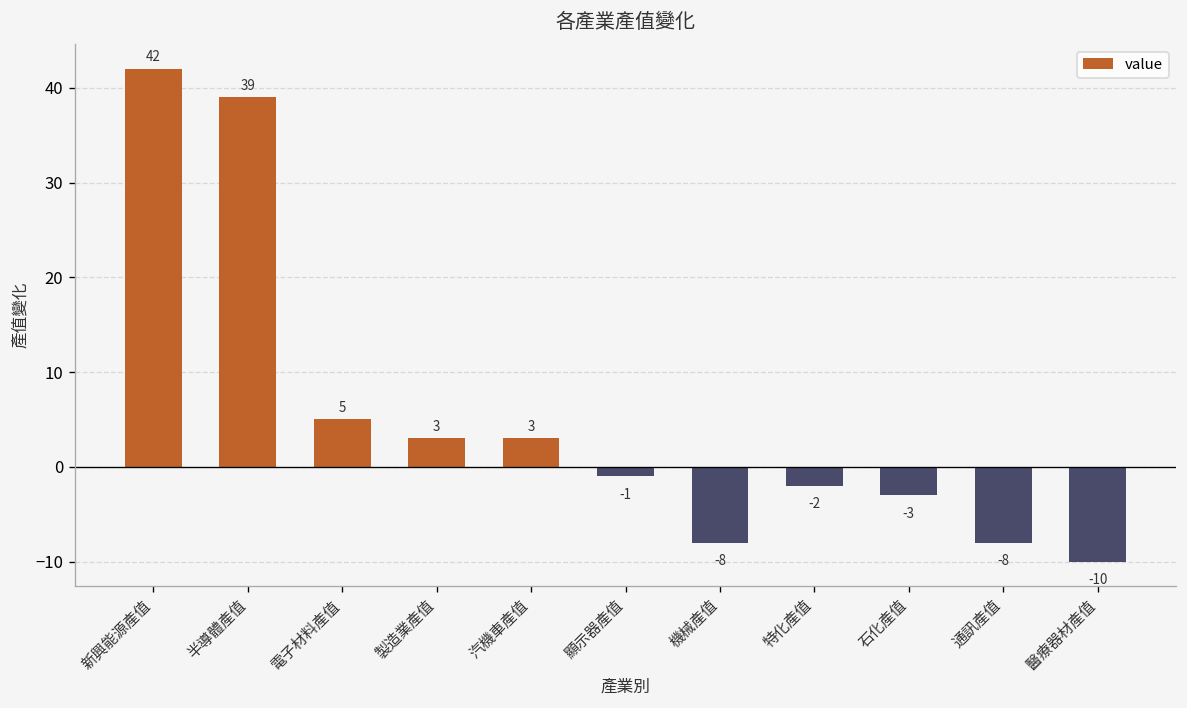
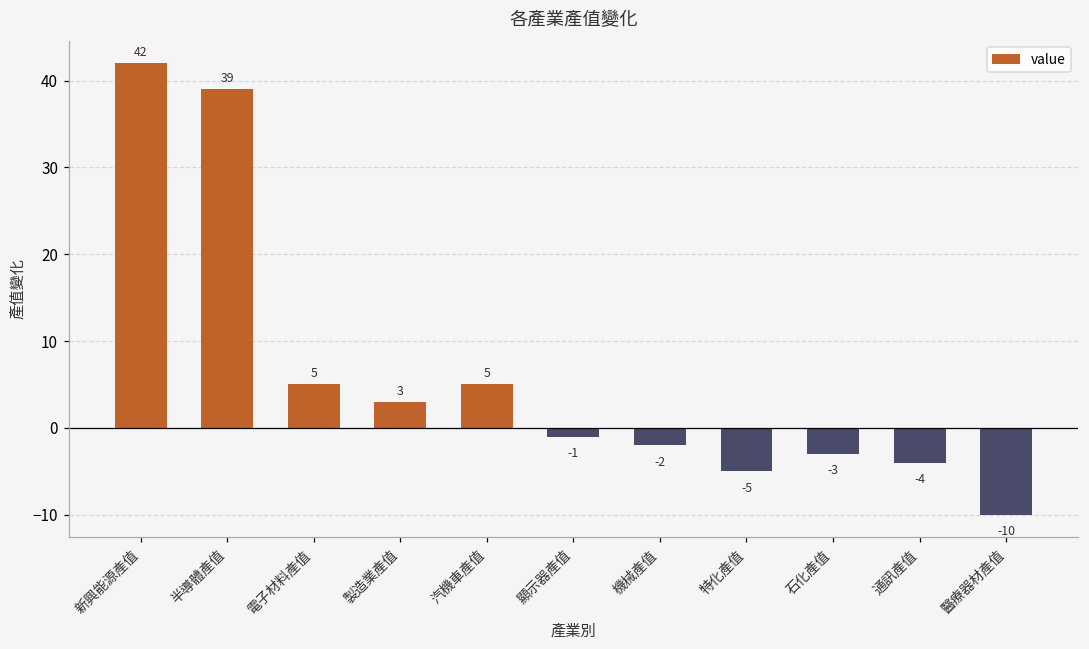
  {
    "新興能源產值": 42,
    "半導體產值": 39,
    "電子材料產值": 5,
    "製造業產值": 3,
-   "汽機車產值": 3,
+   "汽機車產值": 5,
    "顯示器產值": -1,
-   "機械產值": -8,
-   "特化產值": -2,
+   "機械產值": -2,
+   "特化產值": -5,
    "石化產值": -3,
-   "通訊產值": -8,
+   "通訊產值": -4,
    "醫療器材產值": -10
  }
